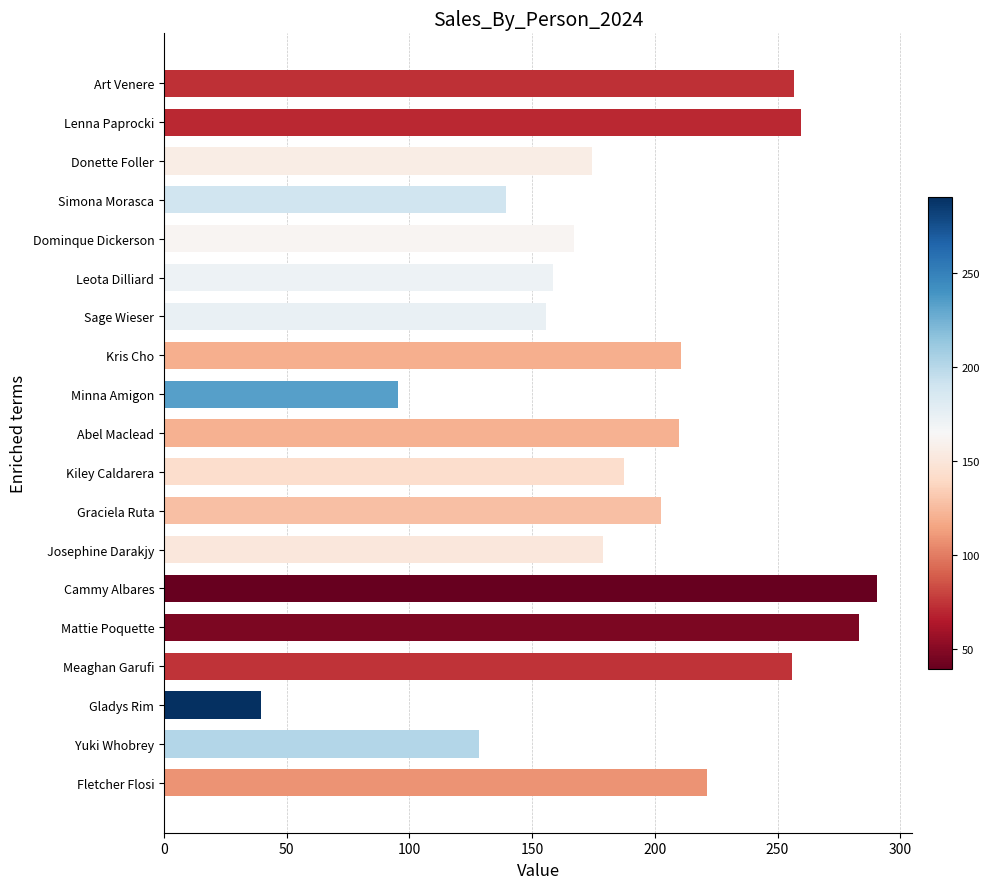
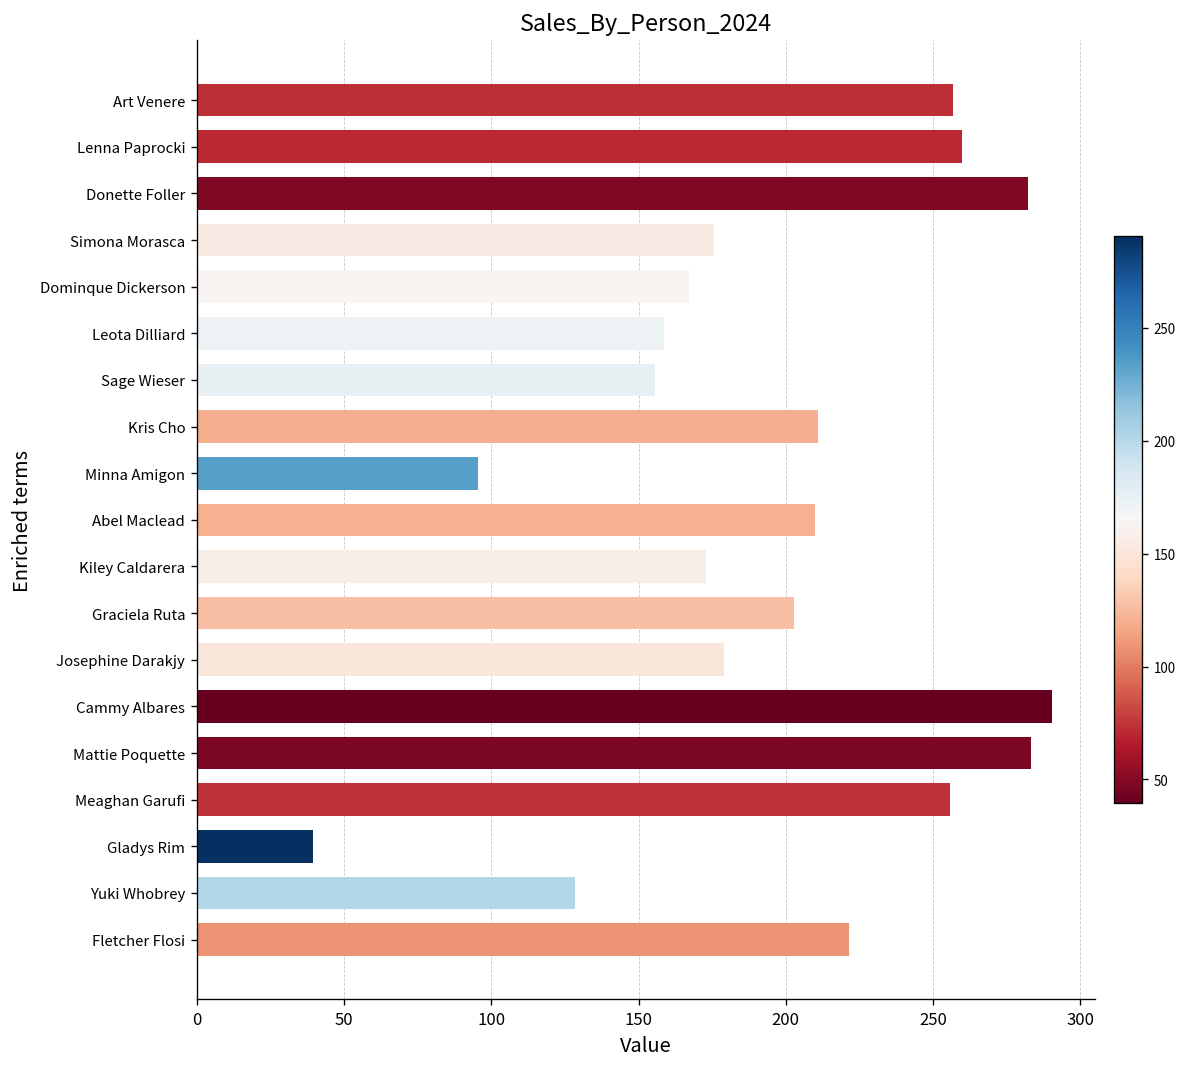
  {
    "Art Venere": 257,
    "Lenna Paprocki": 260,
-   "Donette Foller": 174,
-   "Simona Morasca": 140,
+   "Donette Foller": 282,
+   "Simona Morasca": 176,
    "Dominque Dickerson": 167,
    "Leota Dilliard": 159,
    "Sage Wieser": 156,
    "Kris Cho": 211,
    "Minna Amigon": 95,
    "Abel Maclead": 210,
-   "Kiley Caldarera": 187,
+   "Kiley Caldarera": 173,
    "Graciela Ruta": 203,
    "Josephine Darakjy": 179,
    "Cammy Albares": 290,
    "Mattie Poquette": 283,
    "Meaghan Garufi": 256,
    "Gladys Rim": 39,
    "Yuki Whobrey": 128,
    "Fletcher Flosi": 221
  }
